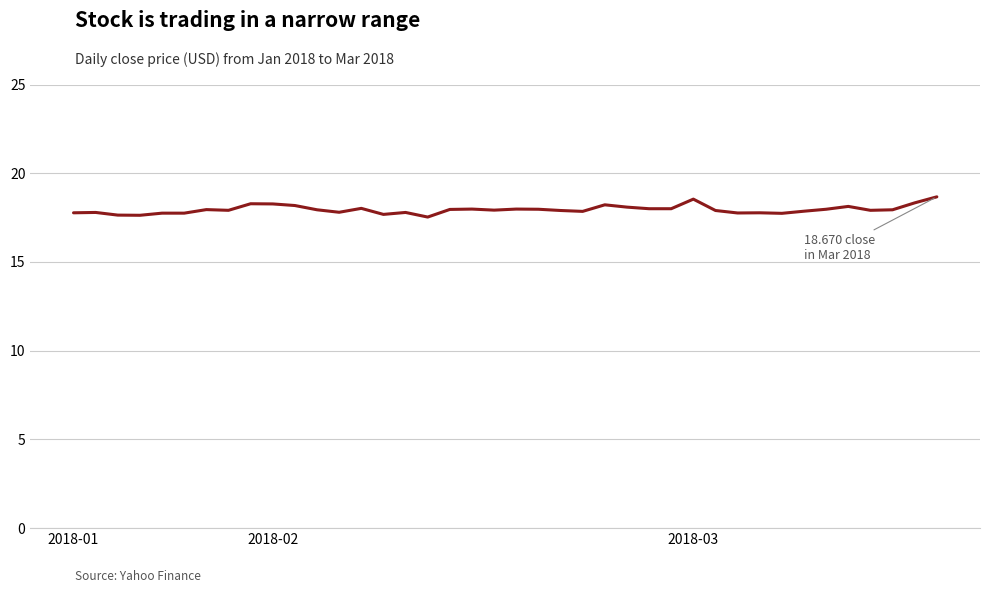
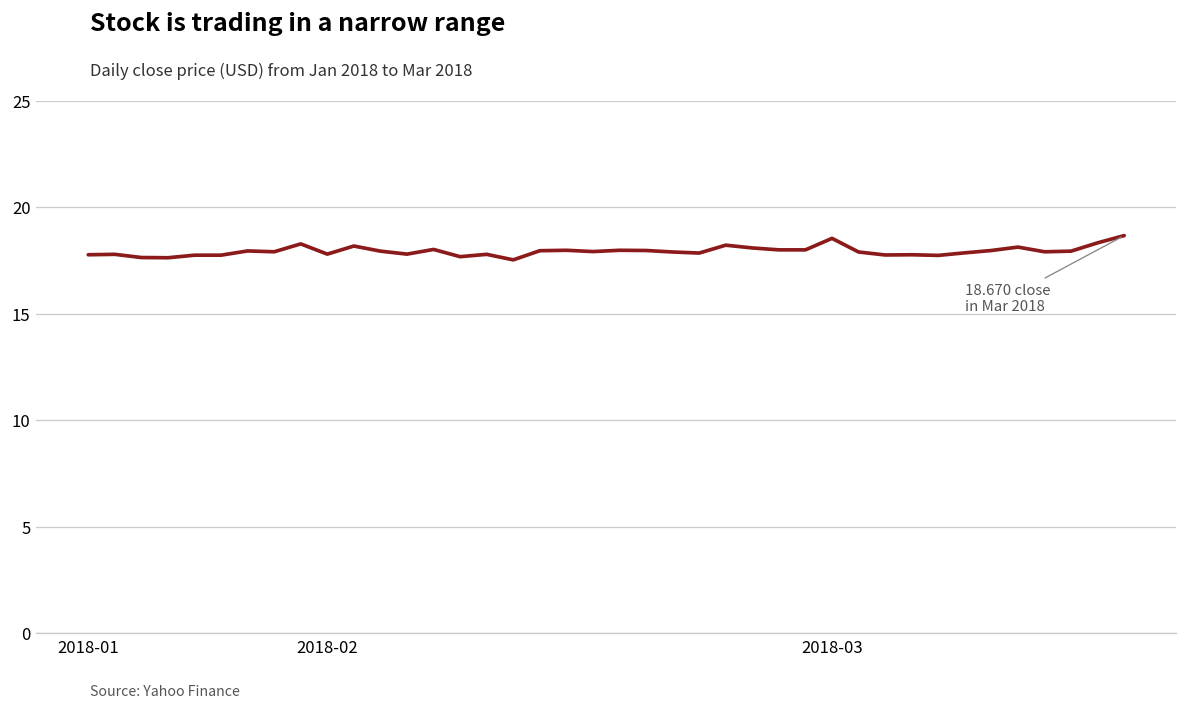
  {
    "2018-01": 17.8,
-   "2018-02": 18.3,
+   "2018-02": 17.8,
    "2018-03": 18.5
  }
